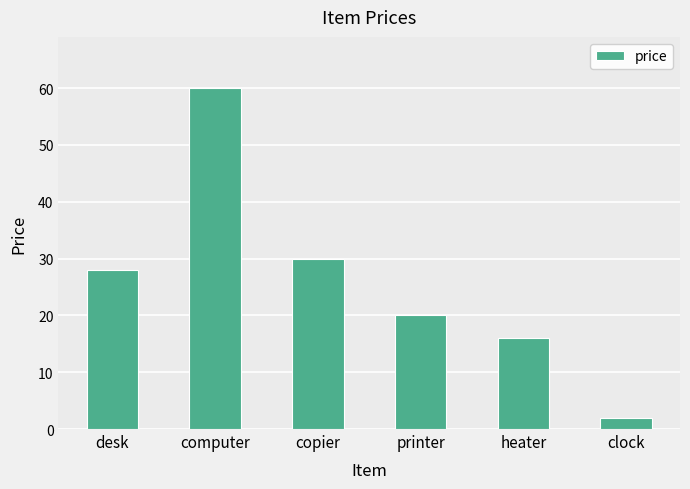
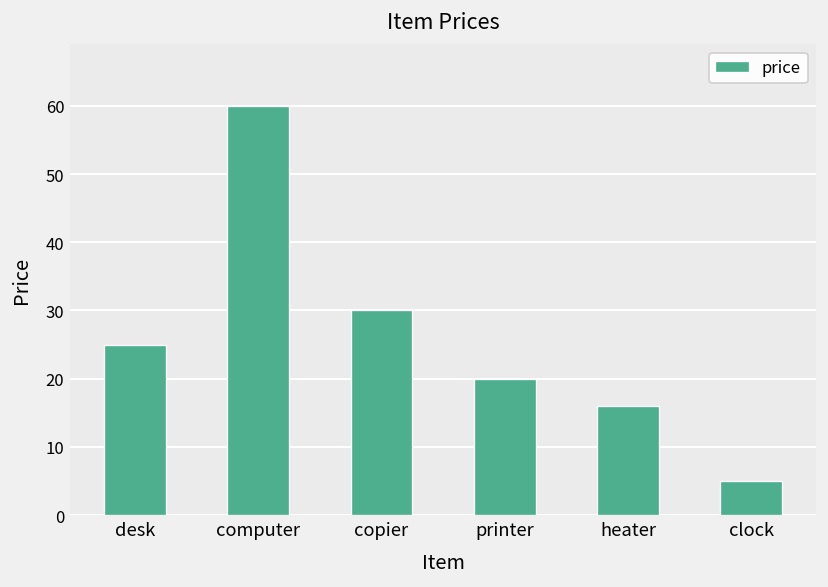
  {
-   "desk": 28,
+   "desk": 25,
    "computer": 60,
    "copier": 30,
    "printer": 20,
    "heater": 16,
-   "clock": 2
+   "clock": 5
  }
